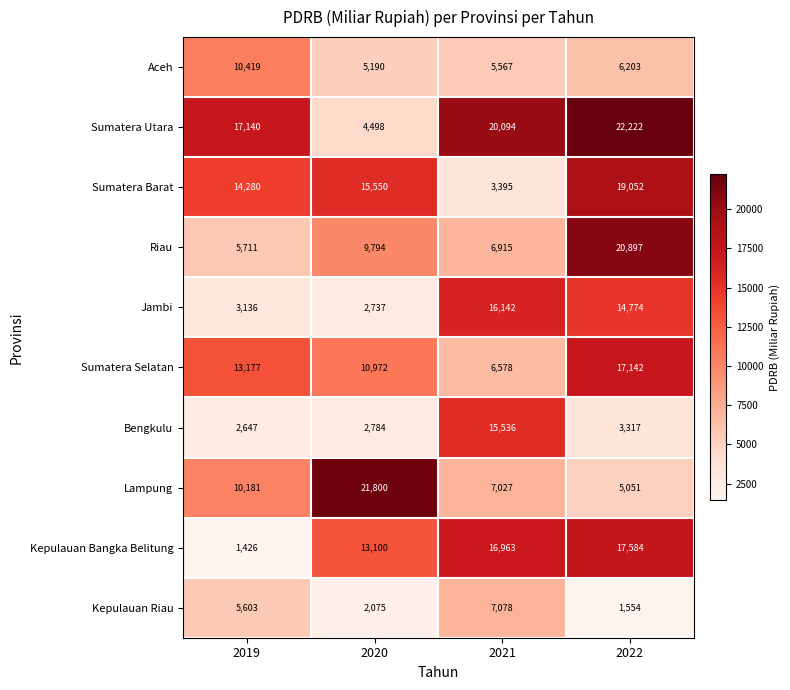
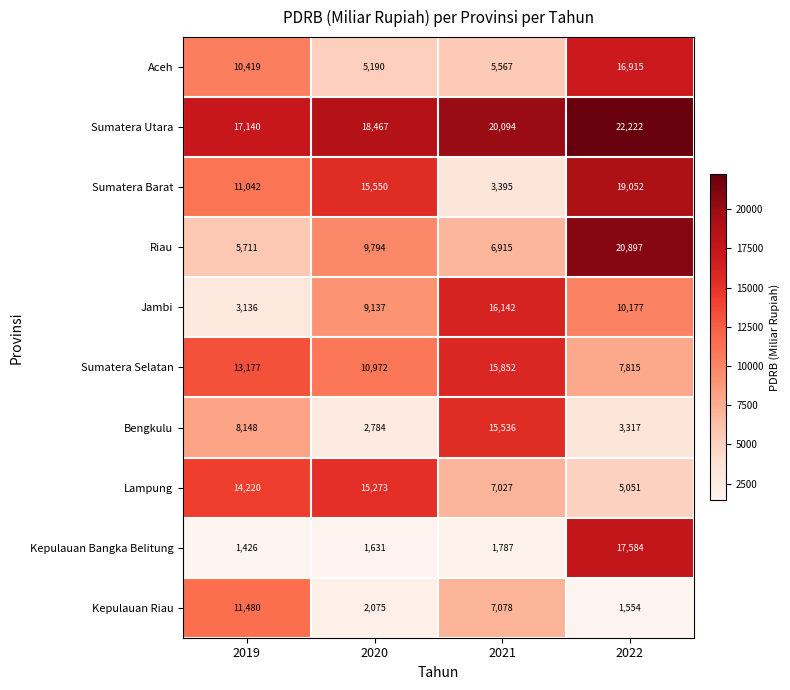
  {
    "Aceh": {
      "2019": "10,419",
      "2020": "5,190",
      "2021": "5,567",
-     "2022": "6,203"
+     "2022": "16,915"
    },
    "Sumatera Utara": {
      "2019": "17,140",
-     "2020": "4,498",
+     "2020": "18,467",
      "2021": "20,094",
      "2022": "22,222"
    },
    "Sumatera Barat": {
-     "2019": "14,280",
+     "2019": "11,042",
      "2020": "15,550",
      "2021": "3,395",
      "2022": "19,052"
    },
    "Riau": {
      "2019": "5,711",
      "2020": "9,794",
      "2021": "6,915",
      "2022": "20,897"
    },
    "Jambi": {
      "2019": "3,136",
-     "2020": "2,737",
+     "2020": "9,137",
      "2021": "16,142",
-     "2022": "14,774"
+     "2022": "10,177"
    },
    "Sumatera Selatan": {
      "2019": "13,177",
      "2020": "10,972",
-     "2021": "6,578",
-     "2022": "17,142"
+     "2021": "15,852",
+     "2022": "7,815"
    },
    "Bengkulu": {
-     "2019": "2,647",
+     "2019": "8,148",
      "2020": "2,784",
      "2021": "15,536",
      "2022": "3,317"
    },
    "Lampung": {
-     "2019": "10,181",
-     "2020": "21,800",
+     "2019": "14,220",
+     "2020": "15,273",
      "2021": "7,027",
      "2022": "5,051"
    },
    "Kepulauan Bangka Belitung": {
      "2019": "1,426",
-     "2020": "13,100",
-     "2021": "16,963",
+     "2020": "1,631",
+     "2021": "1,787",
      "2022": "17,584"
    },
    "Kepulauan Riau": {
-     "2019": "5,603",
+     "2019": "11,480",
      "2020": "2,075",
      "2021": "7,078",
      "2022": "1,554"
    }
  }
